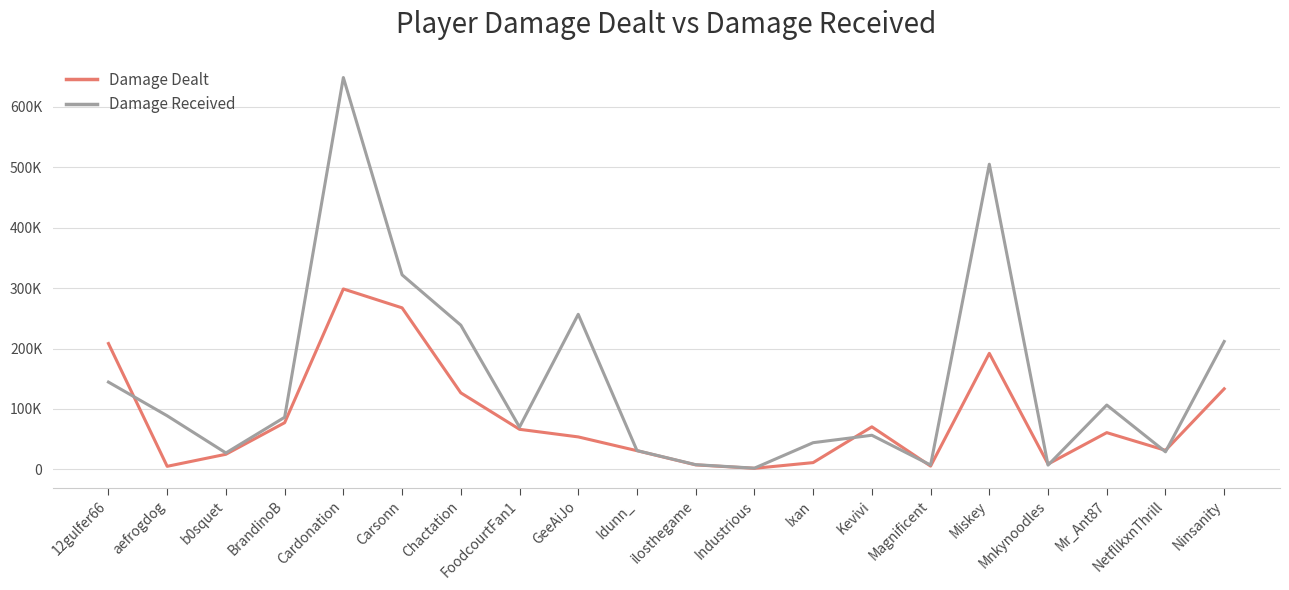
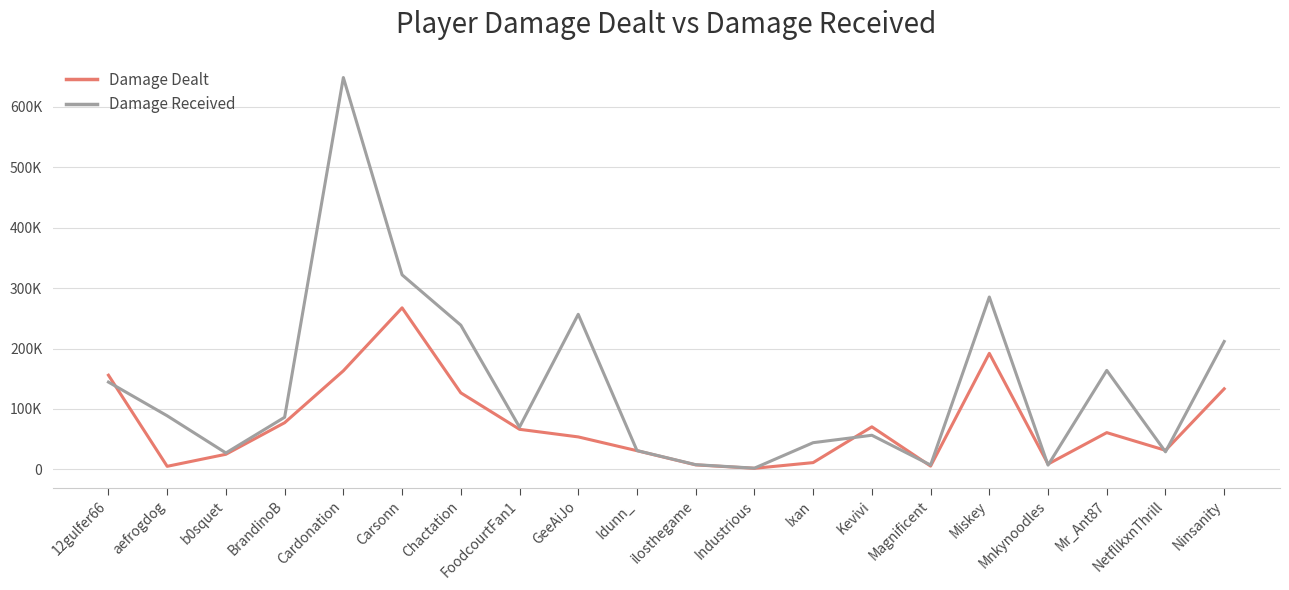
  {
    "Damage Dealt": {
-     "12gulfer66": 210000,
+     "12gulfer66": 160000,
      "aefrogdog": 0,
      "BrandinoB": 80000,
-     "Cardonation": 300000,
+     "Cardonation": 160000,
      "Carsonn": 270000,
      "Chactation": 130000,
      "GeeAiJo": 50000,
      "Ixan": 10000,
      "Kevivi": 70000,
      "Miskey": 190000,
      "Mr_Ant87": 60000,
      "Ninsanity": 130000
    },
    "Damage Received": {
      "12gulfer66": 140000,
      "aefrogdog": 90000,
      "BrandinoB": 90000,
      "Cardonation": 650000,
      "Carsonn": 320000,
      "Chactation": 240000,
      "GeeAiJo": 260000,
      "Ixan": 40000,
      "Kevivi": 60000,
-     "Miskey": 510000,
-     "Mr_Ant87": 110000,
+     "Miskey": 290000,
+     "Mr_Ant87": 160000,
      "Ninsanity": 210000
    }
  }
